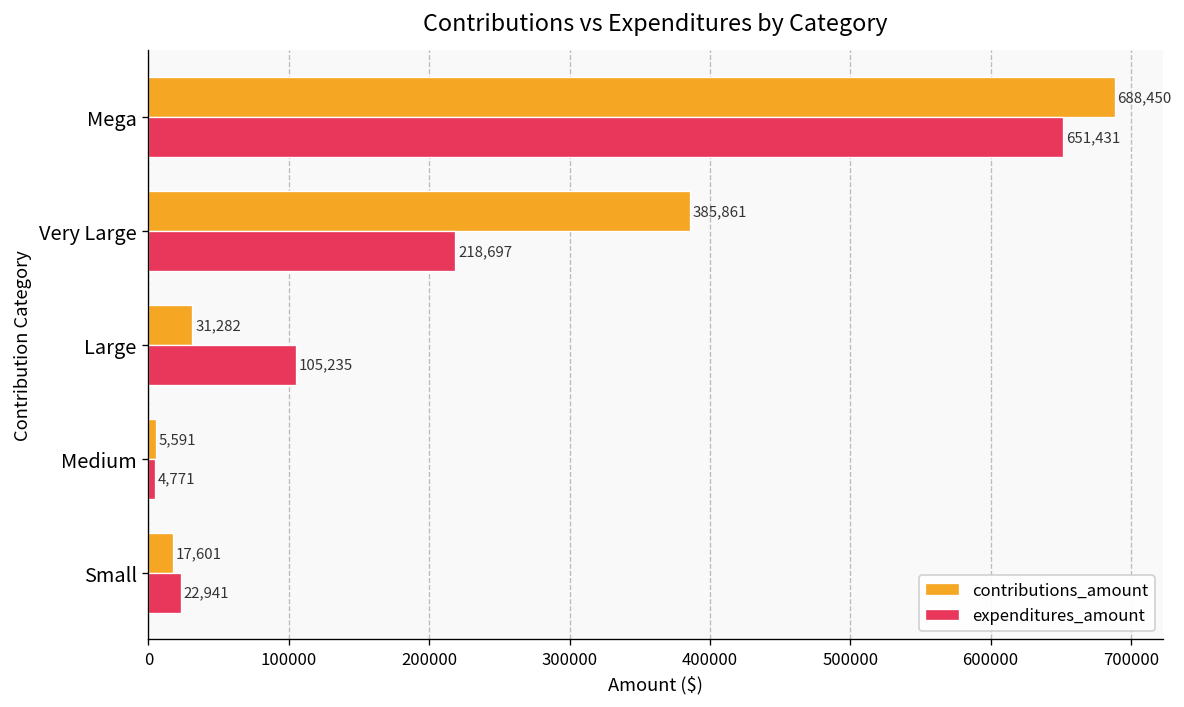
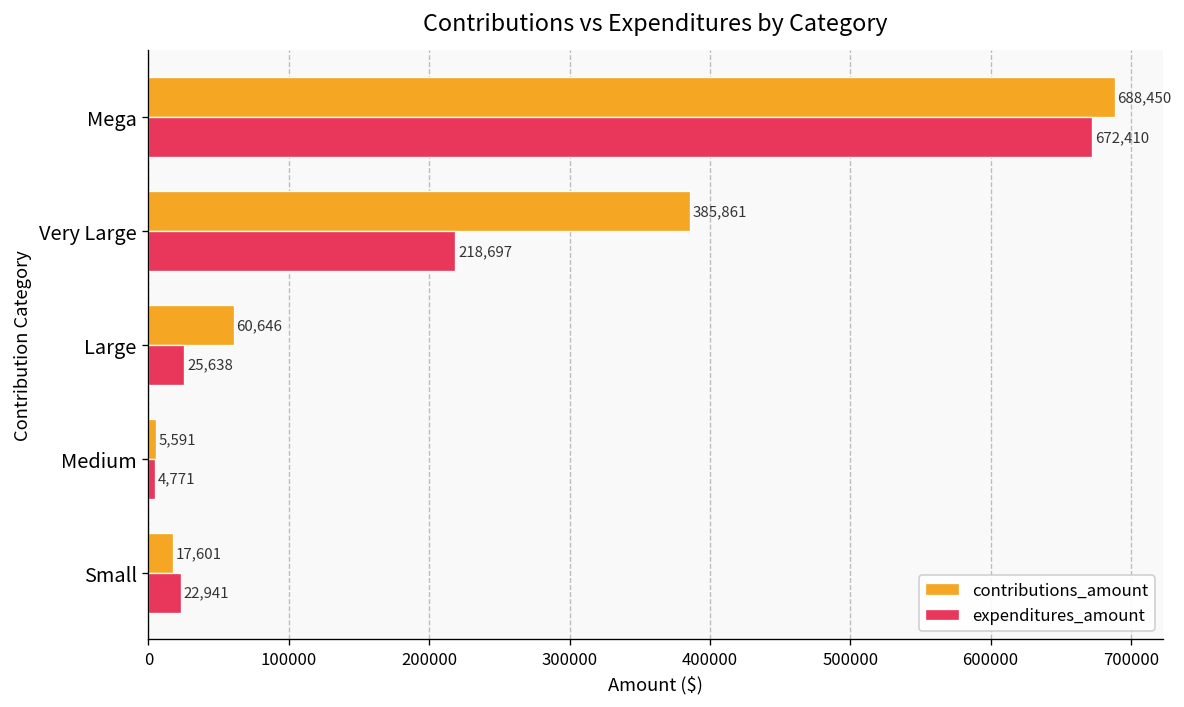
  {
    "contributions_amount": {
      "Mega": "688,450",
      "Very Large": "385,861",
-     "Large": "31,282",
+     "Large": "60,646",
      "Medium": "5,591",
      "Small": "17,601"
    },
    "expenditures_amount": {
-     "Mega": "651,431",
+     "Mega": "672,410",
      "Very Large": "218,697",
-     "Large": "105,235",
+     "Large": "25,638",
      "Medium": "4,771",
      "Small": "22,941"
    }
  }
